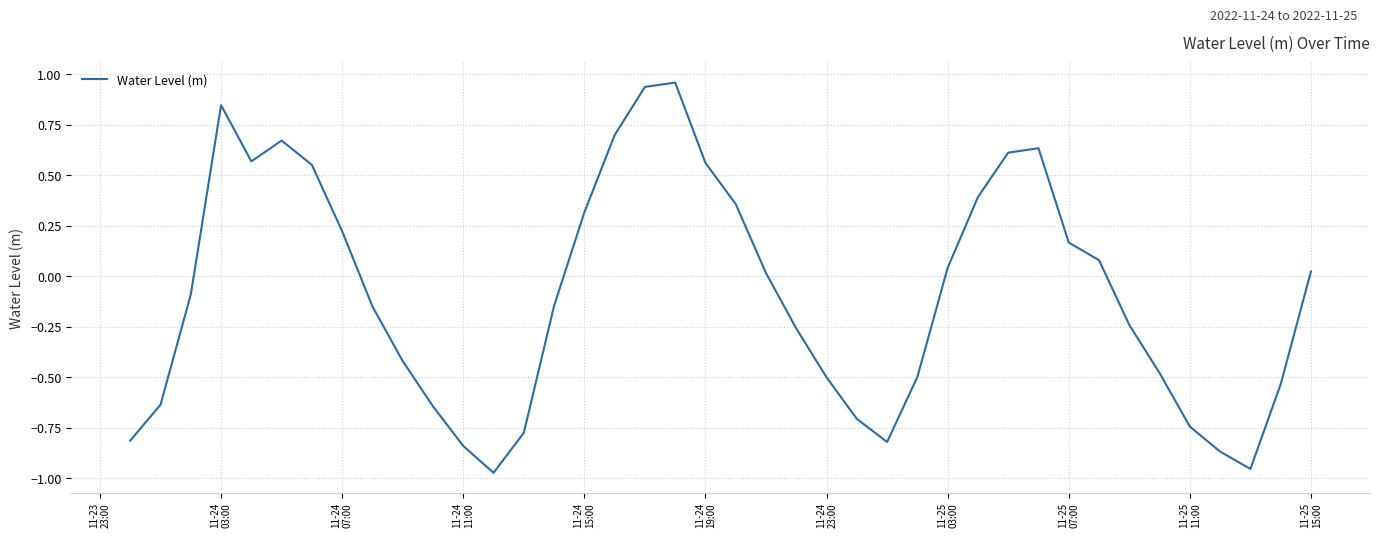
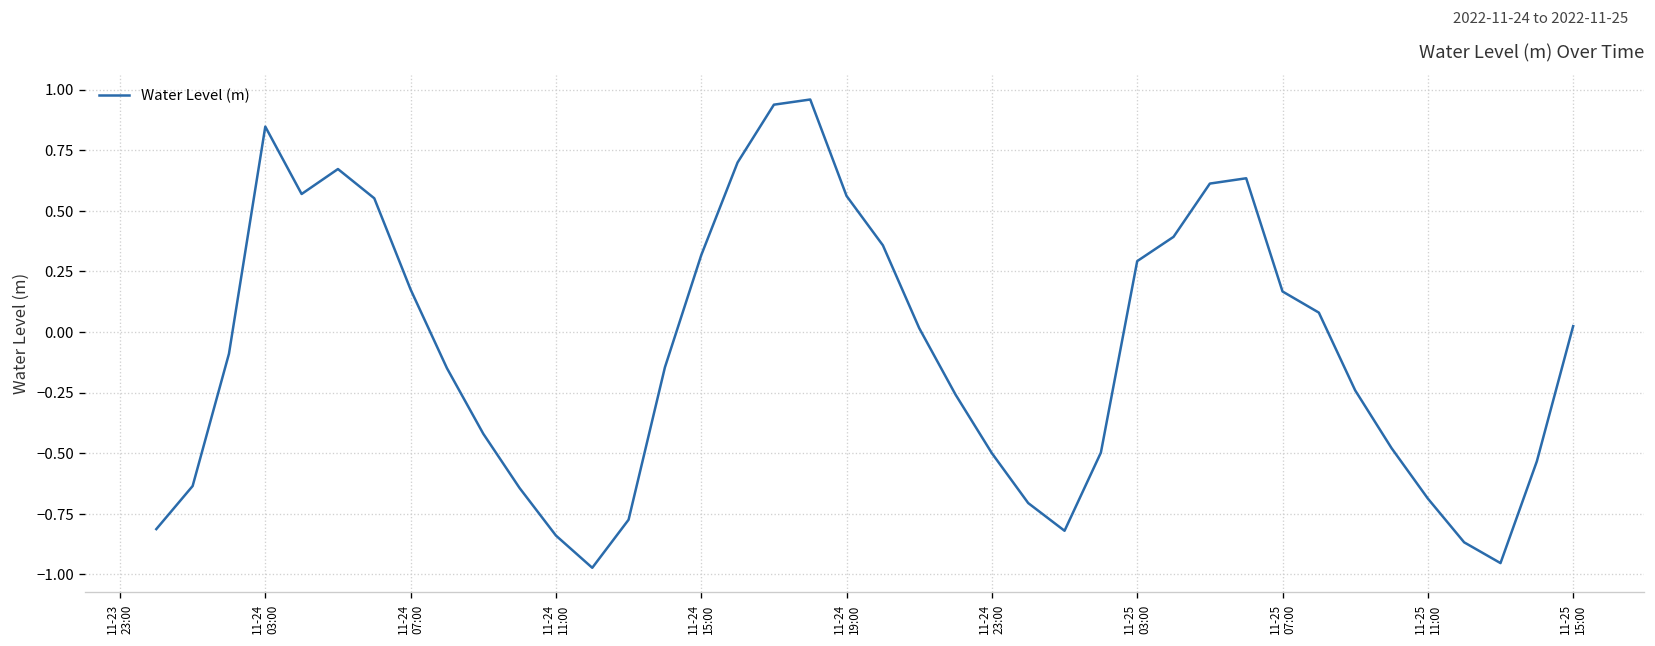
  {
    "11-24 03:00": 0.85,
-   "11-24 07:00": 0.22,
+   "11-24 07:00": 0.18,
    "11-24 11:00": -0.84,
    "11-24 15:00": 0.32,
    "11-24 19:00": 0.56,
    "11-24 23:00": -0.50,
-   "11-25 03:00": 0.04,
+   "11-25 03:00": 0.29,
    "11-25 07:00": 0.17,
-   "11-25 11:00": -0.74,
+   "11-25 11:00": -0.69,
    "11-25 15:00": 0.02
  }
